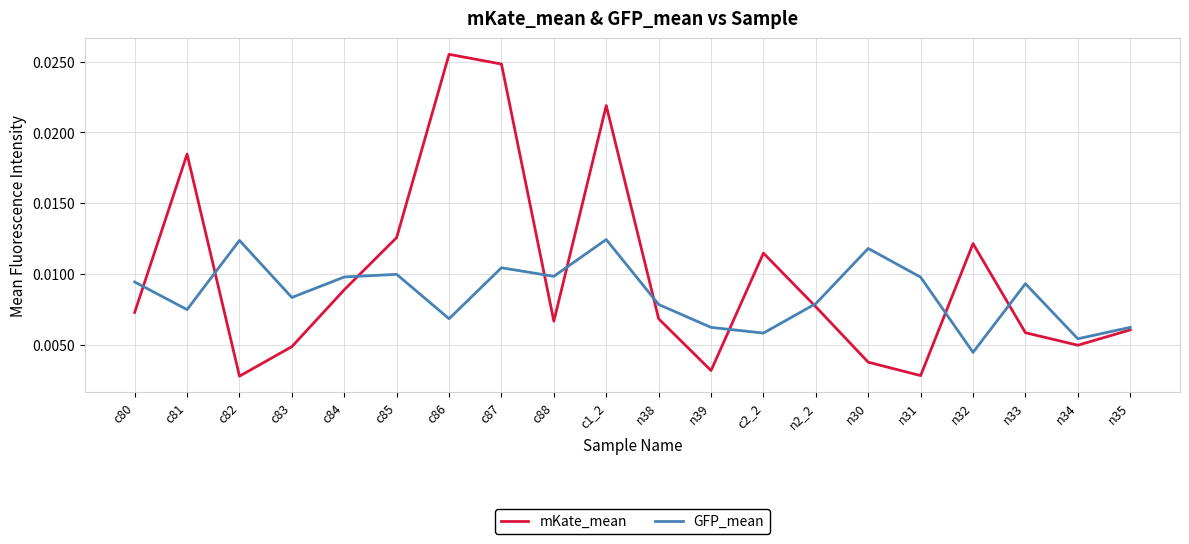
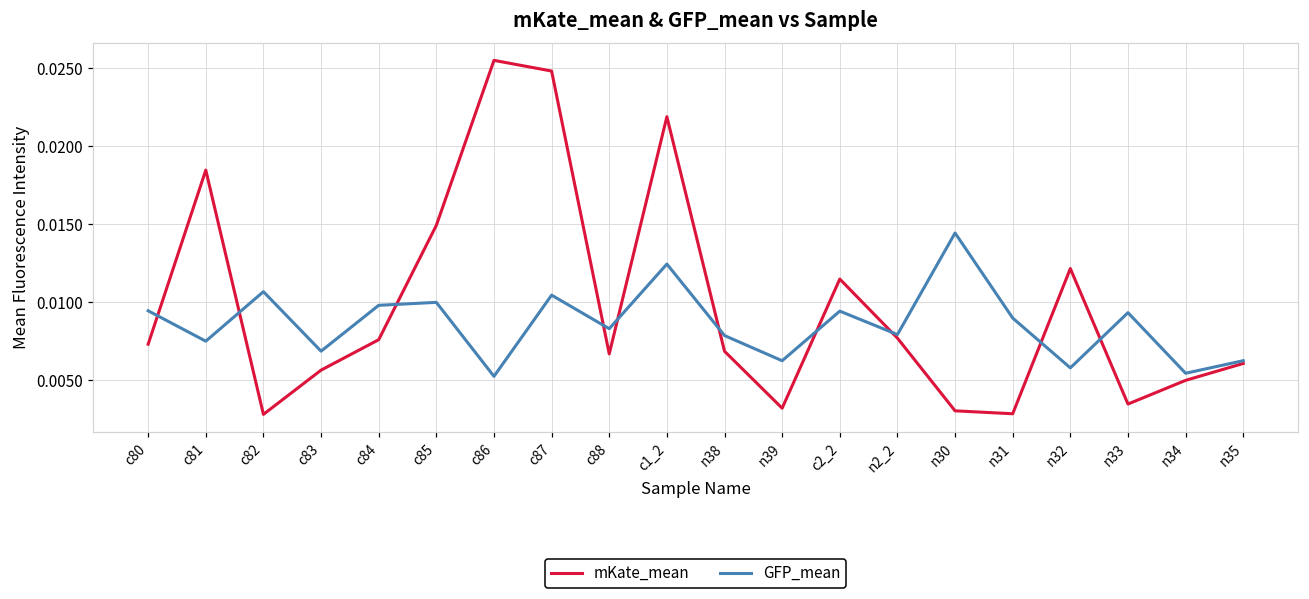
  {
    "mKate_mean": {
      "c80": 0.0073,
      "c81": 0.0185,
      "c82": 0.0028,
-     "c83": 0.0049,
-     "c84": 0.0089,
-     "c85": 0.0126,
+     "c83": 0.0056,
+     "c84": 0.0076,
+     "c85": 0.0149,
      "c86": 0.0255,
      "c87": 0.0248,
      "c88": 0.0067,
      "c1_2": 0.0219,
      "n38": 0.0069,
      "n39": 0.0032,
      "c2_2": 0.0115,
      "n2_2": 0.0077,
-     "n30": 0.0038,
+     "n30": 0.0030,
      "n31": 0.0028,
      "n32": 0.0122,
-     "n33": 0.0059,
+     "n33": 0.0035,
      "n34": 0.0050
    },
    "GFP_mean": {
      "c80": 0.0094,
      "c81": 0.0075,
-     "c82": 0.0124,
-     "c83": 0.0084,
+     "c82": 0.0107,
+     "c83": 0.0069,
      "c84": 0.0098,
      "c85": 0.0100,
-     "c86": 0.0069,
+     "c86": 0.0052,
      "c87": 0.0105,
-     "c88": 0.0098,
+     "c88": 0.0083,
      "c1_2": 0.0124,
      "n38": 0.0079,
      "n39": 0.0062,
-     "c2_2": 0.0058,
+     "c2_2": 0.0094,
      "n2_2": 0.0079,
-     "n30": 0.0118,
-     "n31": 0.0098,
-     "n32": 0.0045,
+     "n30": 0.0144,
+     "n31": 0.0090,
+     "n32": 0.0058,
      "n33": 0.0093,
      "n34": 0.0054
    }
  }
